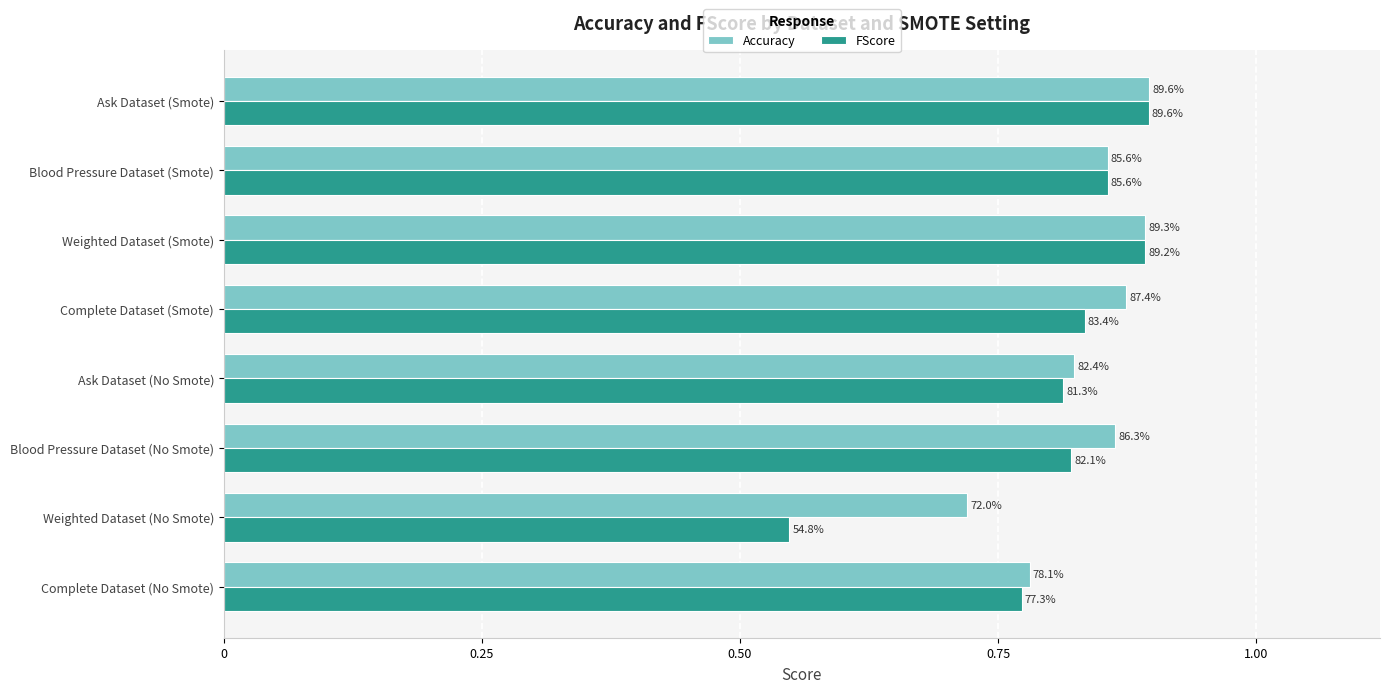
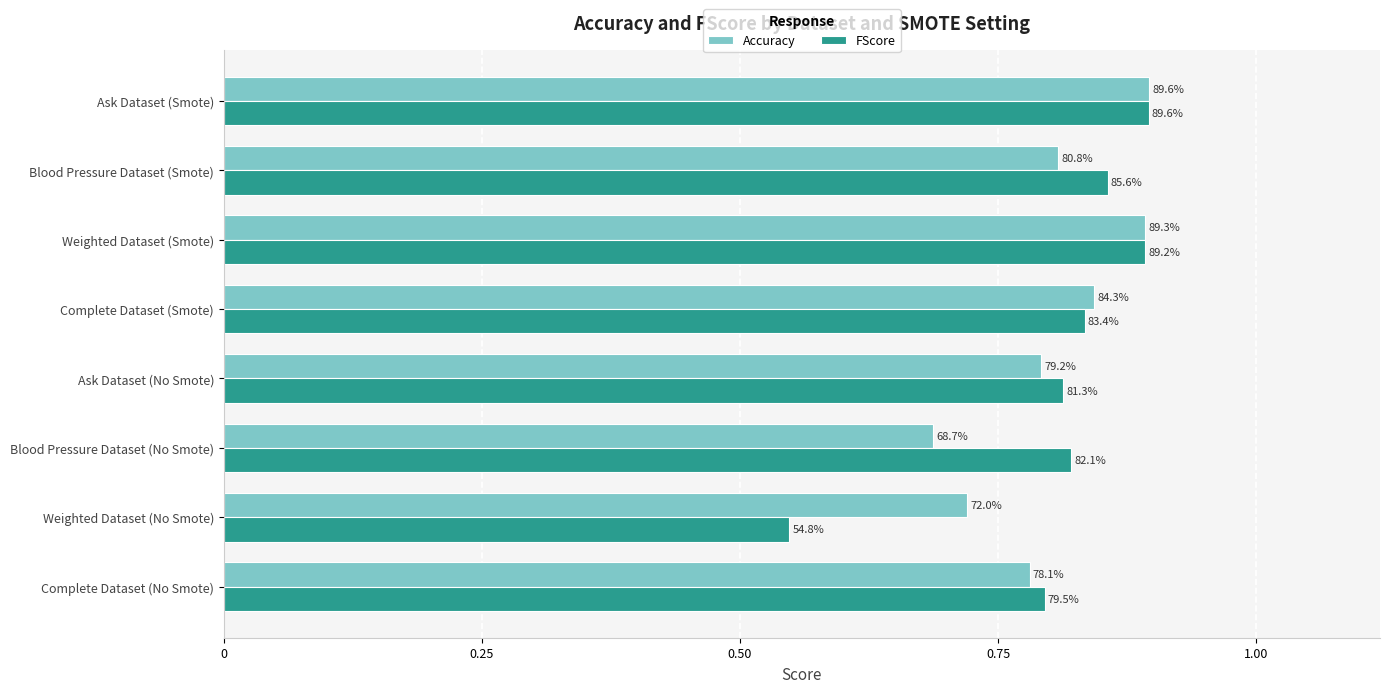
  {
    "Accuracy": {
      "Ask Dataset (Smote)": "89.6%",
-     "Blood Pressure Dataset (Smote)": "85.6%",
+     "Blood Pressure Dataset (Smote)": "80.8%",
      "Weighted Dataset (Smote)": "89.3%",
-     "Complete Dataset (Smote)": "87.4%",
-     "Ask Dataset (No Smote)": "82.4%",
-     "Blood Pressure Dataset (No Smote)": "86.3%",
+     "Complete Dataset (Smote)": "84.3%",
+     "Ask Dataset (No Smote)": "79.2%",
+     "Blood Pressure Dataset (No Smote)": "68.7%",
      "Weighted Dataset (No Smote)": "72.0%",
      "Complete Dataset (No Smote)": "78.1%"
    },
    "FScore": {
      "Ask Dataset (Smote)": "89.6%",
      "Blood Pressure Dataset (Smote)": "85.6%",
      "Weighted Dataset (Smote)": "89.2%",
      "Complete Dataset (Smote)": "83.4%",
      "Ask Dataset (No Smote)": "81.3%",
      "Blood Pressure Dataset (No Smote)": "82.1%",
      "Weighted Dataset (No Smote)": "54.8%",
-     "Complete Dataset (No Smote)": "77.3%"
+     "Complete Dataset (No Smote)": "79.5%"
    }
  }
